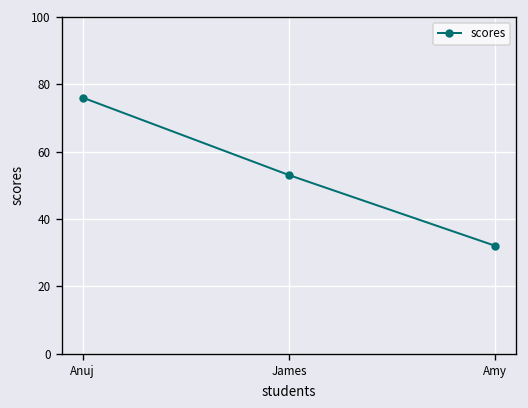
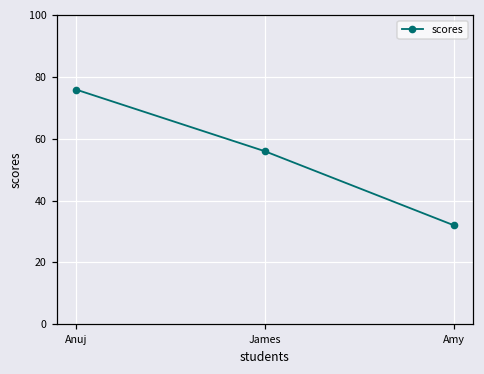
  {
    "Anuj": 76,
-   "James": 53,
+   "James": 56,
    "Amy": 32
  }
